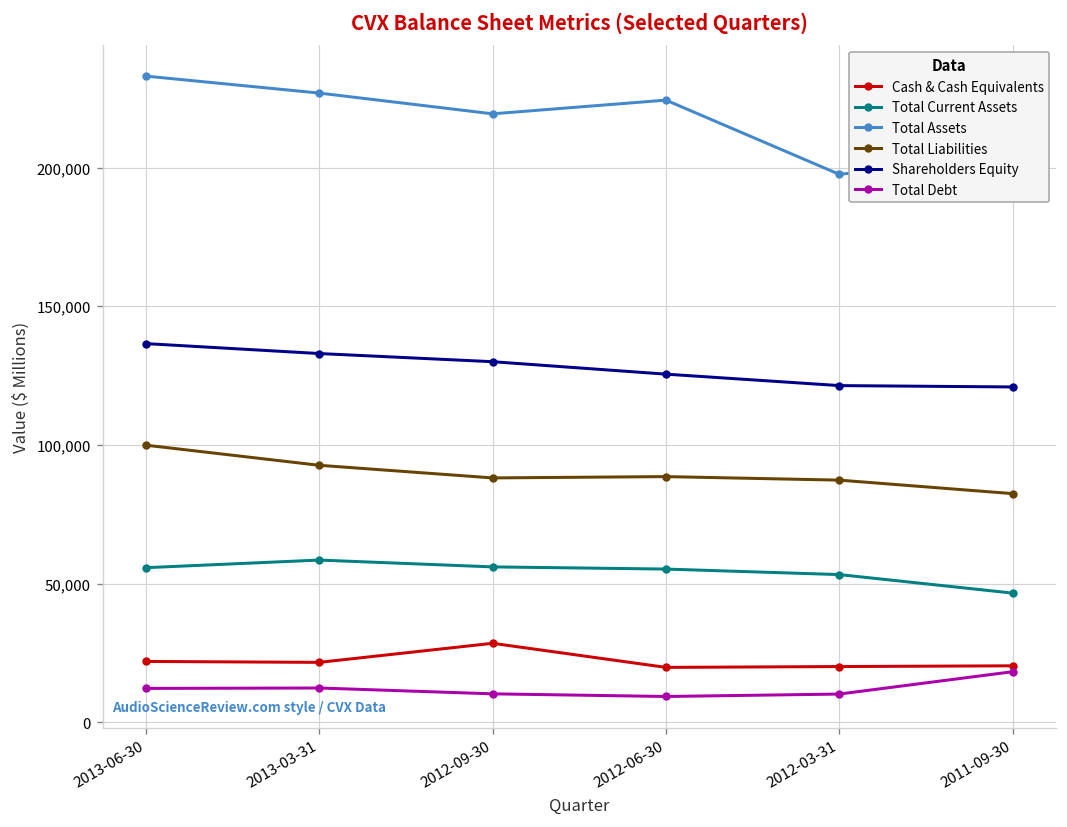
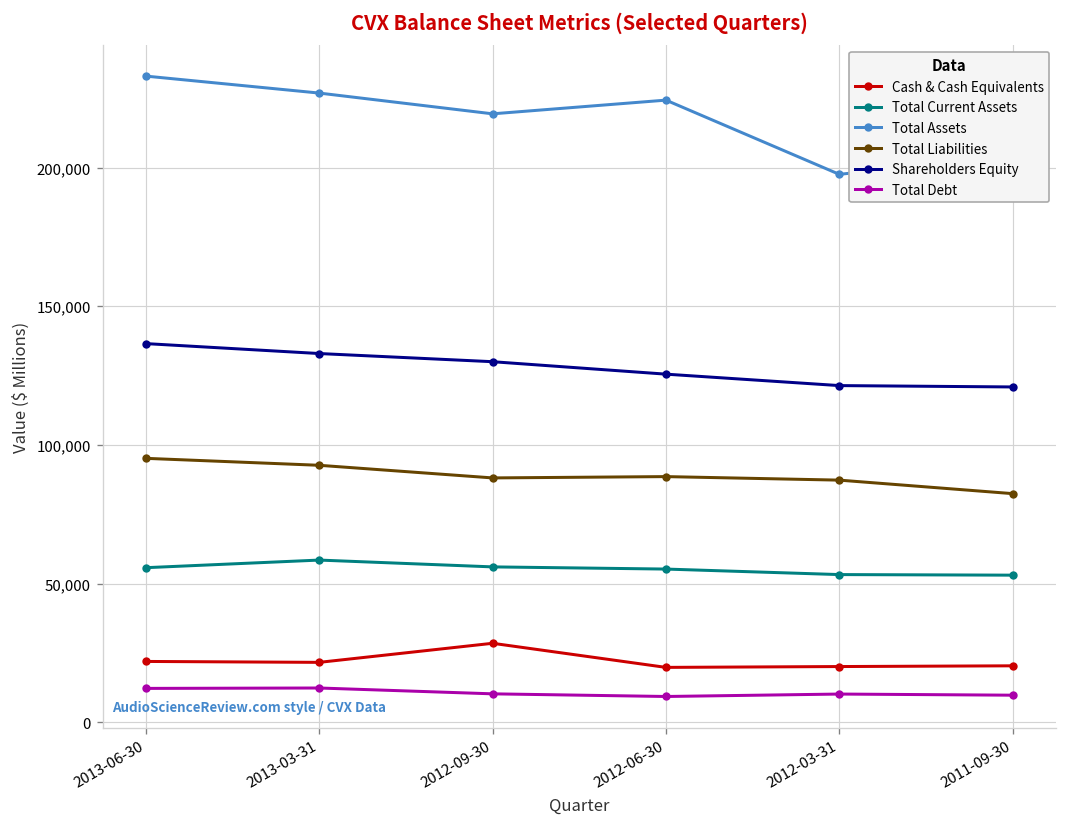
  {
    "Cash & Cash Equivalents": {
      "2013-06-30": "22,000",
      "2013-03-31": "22,000",
      "2012-09-30": "28,000",
      "2012-06-30": "20,000",
      "2012-03-31": "20,000",
      "2011-09-30": "20,000"
    },
    "Total Current Assets": {
      "2013-06-30": "56,000",
      "2013-03-31": "58,000",
      "2012-09-30": "56,000",
      "2012-06-30": "55,000",
      "2012-03-31": "53,000",
-     "2011-09-30": "47,000"
+     "2011-09-30": "53,000"
    },
    "Total Assets": {
      "2013-06-30": "233,000",
      "2013-03-31": "227,000",
      "2012-09-30": "219,000",
      "2012-06-30": "224,000",
      "2012-03-31": "198,000"
    },
    "Total Liabilities": {
-     "2013-06-30": "100,000",
+     "2013-06-30": "95,000",
      "2013-03-31": "93,000",
      "2012-09-30": "88,000",
      "2012-06-30": "89,000",
      "2012-03-31": "87,000",
      "2011-09-30": "82,000"
    },
    "Shareholders Equity": {
      "2013-06-30": "137,000",
      "2013-03-31": "133,000",
      "2012-09-30": "130,000",
      "2012-06-30": "126,000",
      "2012-03-31": "121,000",
      "2011-09-30": "121,000"
    },
    "Total Debt": {
      "2013-06-30": "12,000",
      "2013-03-31": "12,000",
      "2012-09-30": "10,000",
      "2012-06-30": "9,000",
      "2012-03-31": "10,000",
-     "2011-09-30": "18,000"
+     "2011-09-30": "10,000"
    }
  }
